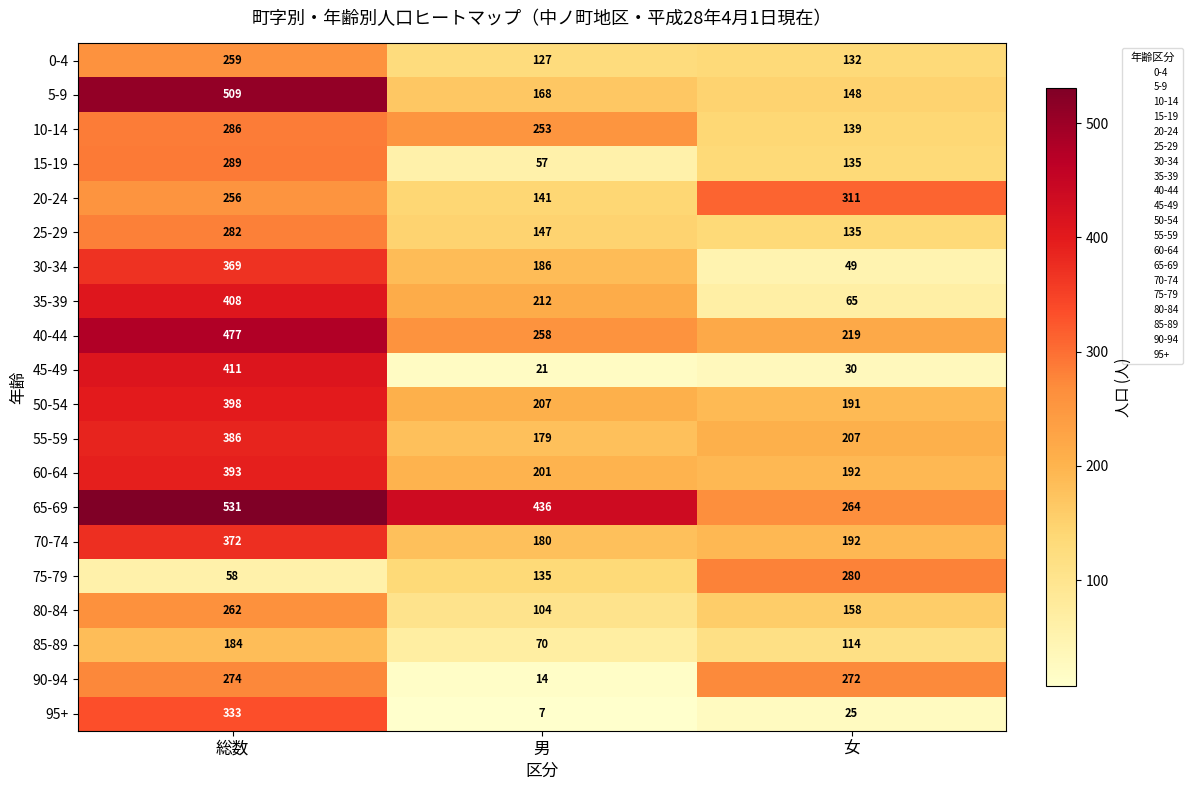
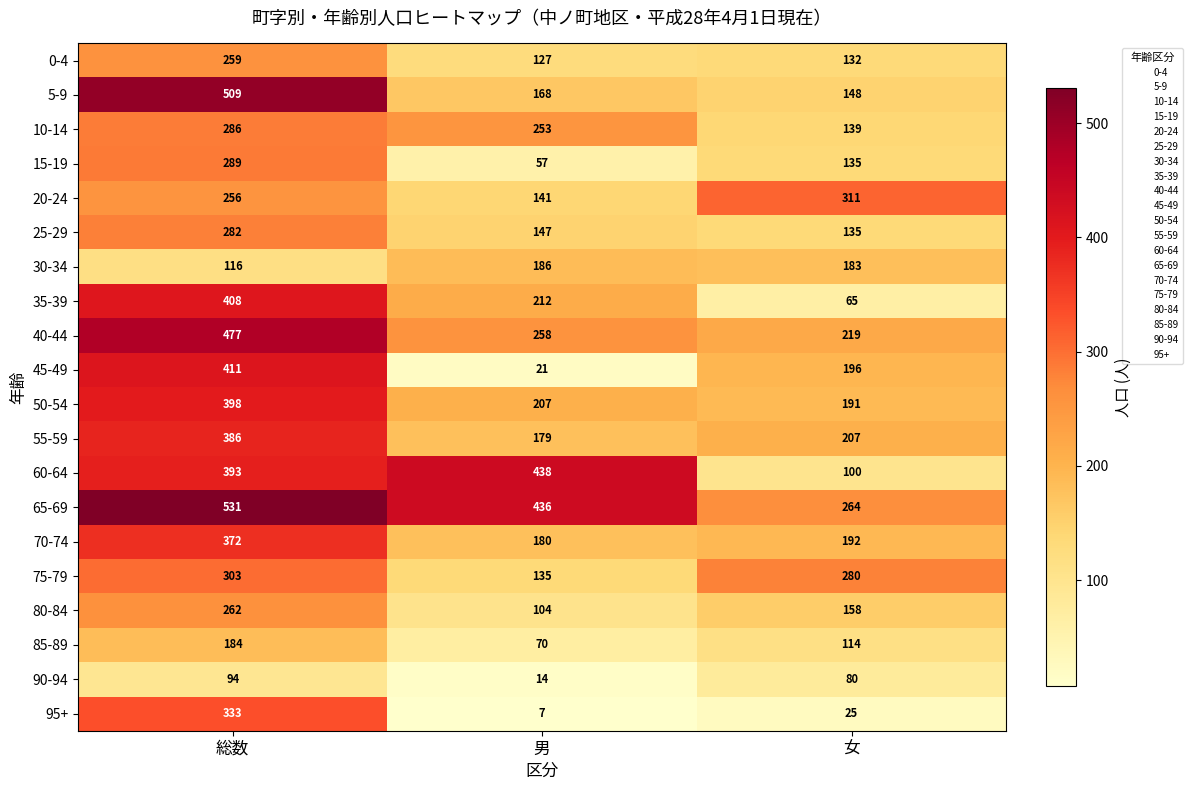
  {
    "0-4": {
      "総数": 259,
      "男": 127,
      "女": 132
    },
    "5-9": {
      "総数": 509,
      "男": 168,
      "女": 148
    },
    "10-14": {
      "総数": 286,
      "男": 253,
      "女": 139
    },
    "15-19": {
      "総数": 289,
      "男": 57,
      "女": 135
    },
    "20-24": {
      "総数": 256,
      "男": 141,
      "女": 311
    },
    "25-29": {
      "総数": 282,
      "男": 147,
      "女": 135
    },
    "30-34": {
-     "総数": 369,
+     "総数": 116,
      "男": 186,
-     "女": 49
+     "女": 183
    },
    "35-39": {
      "総数": 408,
      "男": 212,
      "女": 65
    },
    "40-44": {
      "総数": 477,
      "男": 258,
      "女": 219
    },
    "45-49": {
      "総数": 411,
      "男": 21,
-     "女": 30
+     "女": 196
    },
    "50-54": {
      "総数": 398,
      "男": 207,
      "女": 191
    },
    "55-59": {
      "総数": 386,
      "男": 179,
      "女": 207
    },
    "60-64": {
      "総数": 393,
-     "男": 201,
-     "女": 192
+     "男": 438,
+     "女": 100
    },
    "65-69": {
      "総数": 531,
      "男": 436,
      "女": 264
    },
    "70-74": {
      "総数": 372,
      "男": 180,
      "女": 192
    },
    "75-79": {
-     "総数": 58,
+     "総数": 303,
      "男": 135,
      "女": 280
    },
    "80-84": {
      "総数": 262,
      "男": 104,
      "女": 158
    },
    "85-89": {
      "総数": 184,
      "男": 70,
      "女": 114
    },
    "90-94": {
-     "総数": 274,
+     "総数": 94,
      "男": 14,
-     "女": 272
+     "女": 80
    },
    "95+": {
      "総数": 333,
      "男": 7,
      "女": 25
    }
  }
